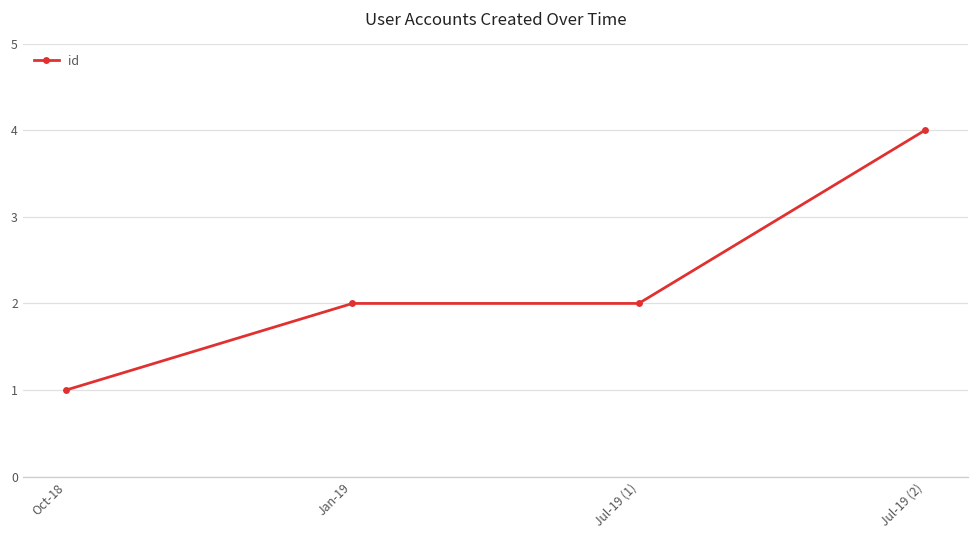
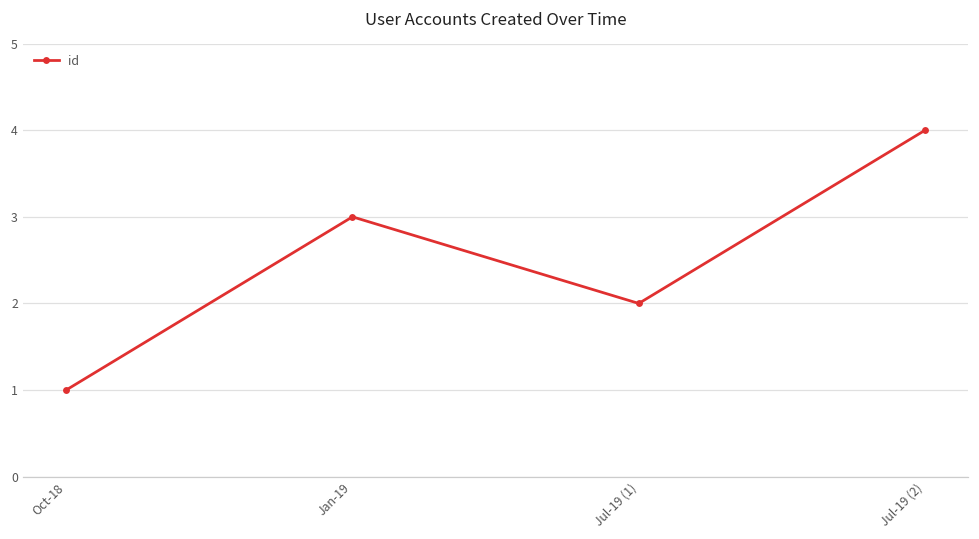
  {
    "Oct-18": 1,
-   "Jan-19": 2,
+   "Jan-19": 3,
    "Jul-19 (1)": 2,
    "Jul-19 (2)": 4
  }
